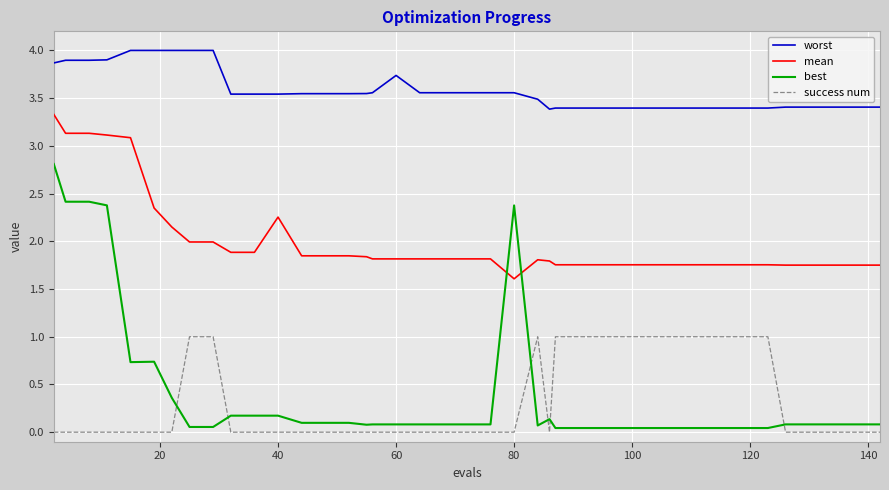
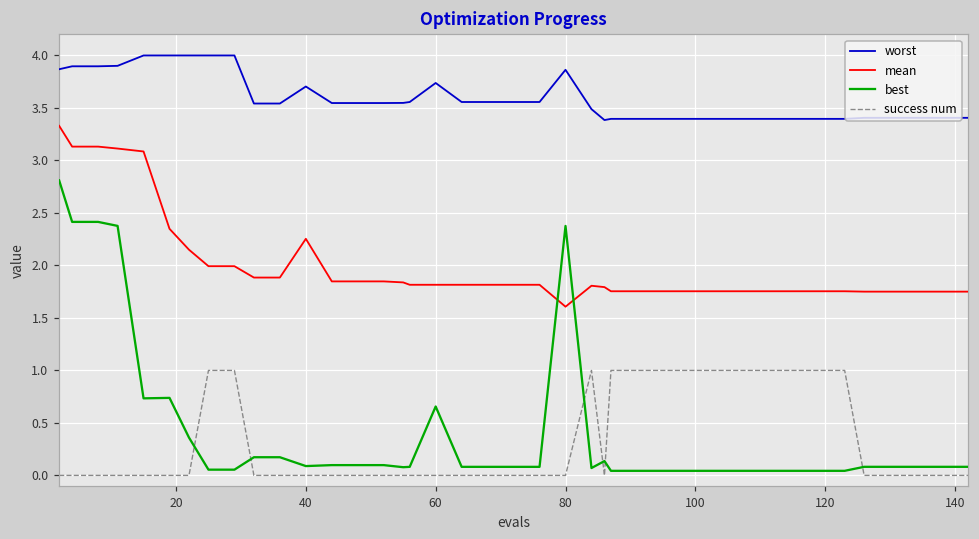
  {
    "worst": {
-     "40": 3.5,
+     "40": 3.7,
      "60": 3.7,
-     "80": 3.6
+     "80": 3.9
    },
    "mean": {
      "40": 2.3,
      "60": 1.8,
      "80": 1.6
    },
    "best": {
-     "40": 0.2,
-     "60": 0.1,
+     "40": 0.1,
+     "60": 0.7,
      "80": 2.4
    },
    "success num": {
      "40": 0.0,
      "60": 0.0,
      "80": 0.0
    }
  }
